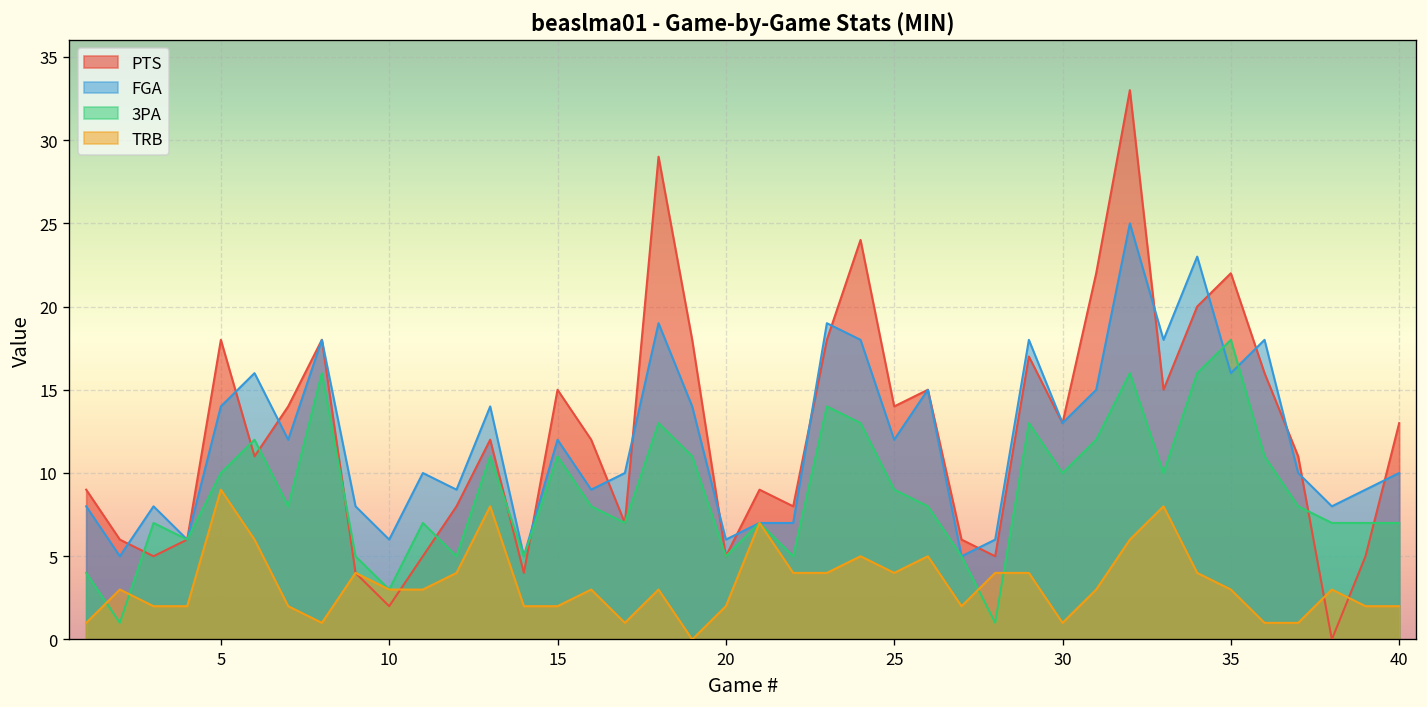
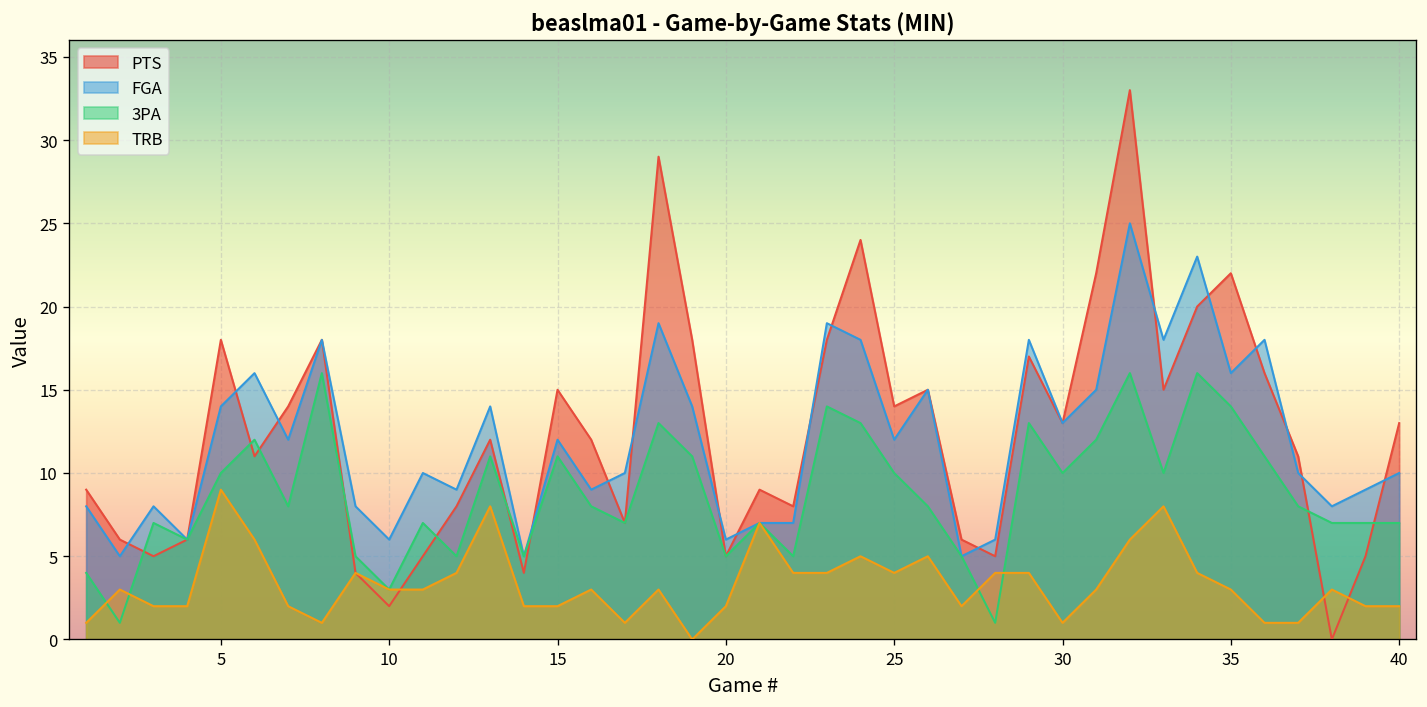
  {
    "PTS": {
      "5": 18,
      "10": 2,
      "15": 15,
      "25": 14,
      "35": 22,
      "40": 13
    },
    "FGA": {
      "5": 14,
      "10": 6,
      "15": 12,
      "20": 6,
      "25": 12,
      "35": 16,
      "40": 10
    },
    "3PA": {
      "5": 10,
      "15": 11,
-     "25": 9,
+     "25": 10,
      "30": 10,
-     "35": 18,
+     "35": 14,
      "40": 7
    },
    "TRB": {
      "5": 9,
      "15": 2,
      "20": 2,
      "25": 4,
      "30": 1,
      "35": 3,
      "40": 2
    }
  }
